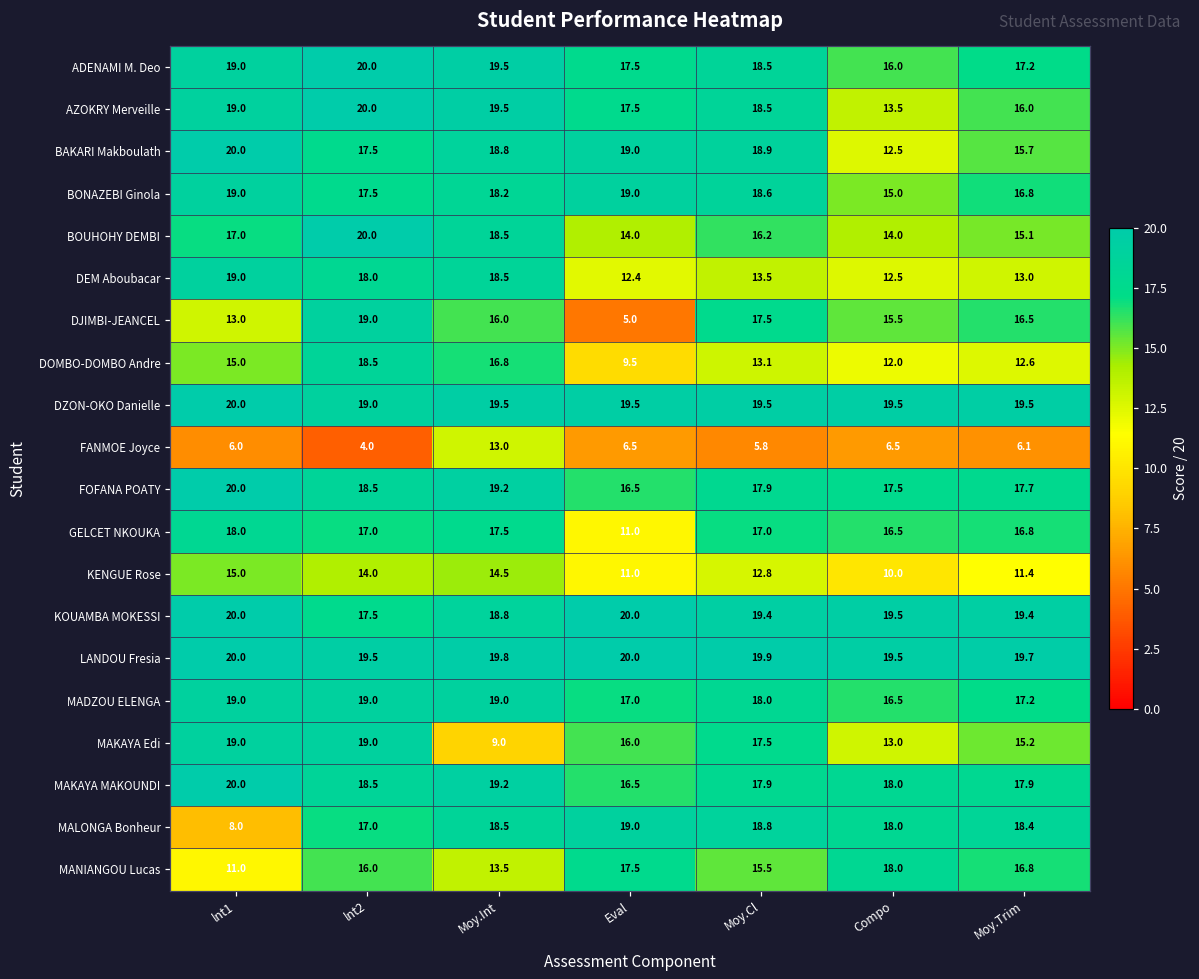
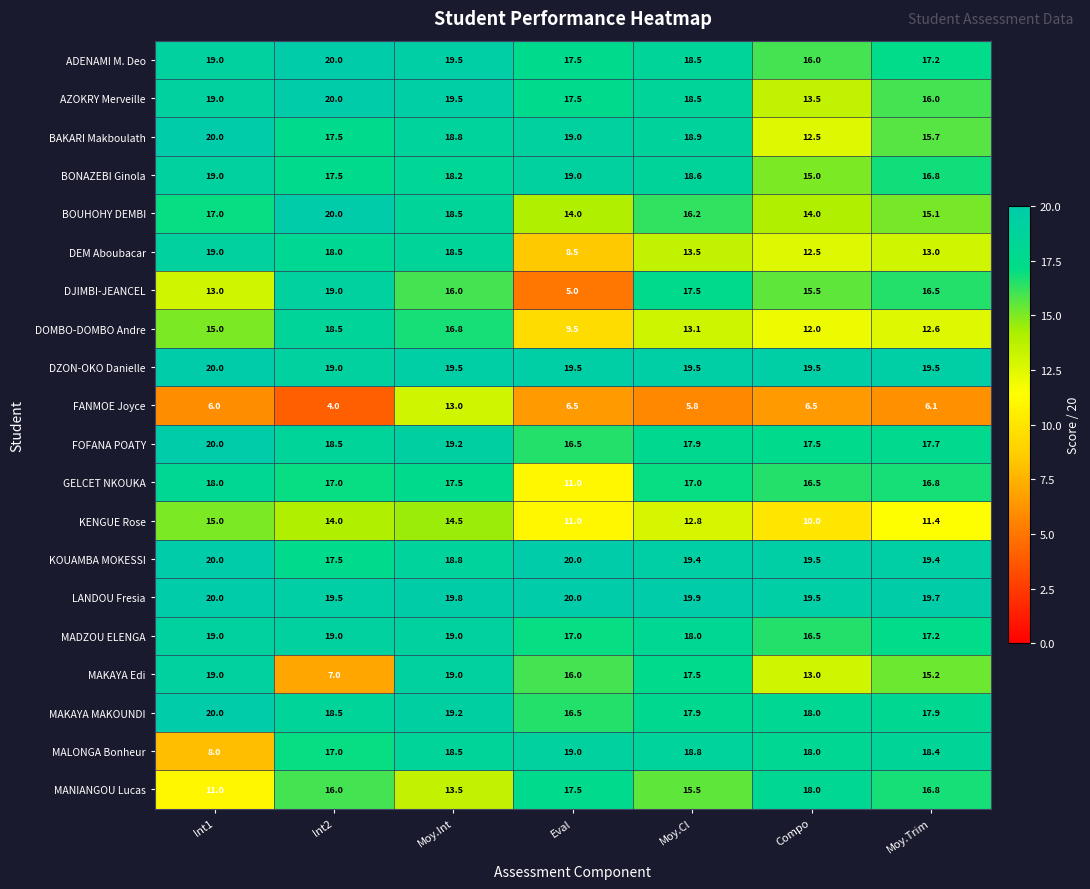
  {
    "ADENAMI M. Deo": {
      "lnt1": 19.0,
      "lnt2": 20.0,
      "Moy.Int": 19.5,
      "Eval": 17.5,
      "Moy.Cl": 18.5,
      "Compo": 16.0,
      "Moy.Trim": 17.2
    },
    "AZOKRY Merveille": {
      "lnt1": 19.0,
      "lnt2": 20.0,
      "Moy.Int": 19.5,
      "Eval": 17.5,
      "Moy.Cl": 18.5,
      "Compo": 13.5,
      "Moy.Trim": 16.0
    },
    "BAKARI Makboulath": {
      "lnt1": 20.0,
      "lnt2": 17.5,
      "Moy.Int": 18.8,
      "Eval": 19.0,
      "Moy.Cl": 18.9,
      "Compo": 12.5,
      "Moy.Trim": 15.7
    },
    "BONAZEBI Ginola": {
      "lnt1": 19.0,
      "lnt2": 17.5,
      "Moy.Int": 18.2,
      "Eval": 19.0,
      "Moy.Cl": 18.6,
      "Compo": 15.0,
      "Moy.Trim": 16.8
    },
    "BOUHOHY DEMBI": {
      "lnt1": 17.0,
      "lnt2": 20.0,
      "Moy.Int": 18.5,
      "Eval": 14.0,
      "Moy.Cl": 16.2,
      "Compo": 14.0,
      "Moy.Trim": 15.1
    },
    "DEM Aboubacar": {
      "lnt1": 19.0,
      "lnt2": 18.0,
      "Moy.Int": 18.5,
-     "Eval": 12.4,
+     "Eval": 8.5,
      "Moy.Cl": 13.5,
      "Compo": 12.5,
      "Moy.Trim": 13.0
    },
    "DJIMBI-JEANCEL": {
      "lnt1": 13.0,
      "lnt2": 19.0,
      "Moy.Int": 16.0,
      "Eval": 5.0,
      "Moy.Cl": 17.5,
      "Compo": 15.5,
      "Moy.Trim": 16.5
    },
    "DOMBO-DOMBO Andre": {
      "lnt1": 15.0,
      "lnt2": 18.5,
      "Moy.Int": 16.8,
      "Eval": 9.5,
      "Moy.Cl": 13.1,
      "Compo": 12.0,
      "Moy.Trim": 12.6
    },
    "DZON-OKO Danielle": {
      "lnt1": 20.0,
      "lnt2": 19.0,
      "Moy.Int": 19.5,
      "Eval": 19.5,
      "Moy.Cl": 19.5,
      "Compo": 19.5,
      "Moy.Trim": 19.5
    },
    "FANMOE Joyce": {
      "lnt1": 6.0,
      "lnt2": 4.0,
      "Moy.Int": 13.0,
      "Eval": 6.5,
      "Moy.Cl": 5.8,
      "Compo": 6.5,
      "Moy.Trim": 6.1
    },
    "FOFANA POATY": {
      "lnt1": 20.0,
      "lnt2": 18.5,
      "Moy.Int": 19.2,
      "Eval": 16.5,
      "Moy.Cl": 17.9,
      "Compo": 17.5,
      "Moy.Trim": 17.7
    },
    "GELCET NKOUKA": {
      "lnt1": 18.0,
      "lnt2": 17.0,
      "Moy.Int": 17.5,
      "Eval": 11.0,
      "Moy.Cl": 17.0,
      "Compo": 16.5,
      "Moy.Trim": 16.8
    },
    "KENGUE Rose": {
      "lnt1": 15.0,
      "lnt2": 14.0,
      "Moy.Int": 14.5,
      "Eval": 11.0,
      "Moy.Cl": 12.8,
      "Compo": 10.0,
      "Moy.Trim": 11.4
    },
    "KOUAMBA MOKESSI": {
      "lnt1": 20.0,
      "lnt2": 17.5,
      "Moy.Int": 18.8,
      "Eval": 20.0,
      "Moy.Cl": 19.4,
      "Compo": 19.5,
      "Moy.Trim": 19.4
    },
    "LANDOU Fresia": {
      "lnt1": 20.0,
      "lnt2": 19.5,
      "Moy.Int": 19.8,
      "Eval": 20.0,
      "Moy.Cl": 19.9,
      "Compo": 19.5,
      "Moy.Trim": 19.7
    },
    "MADZOU ELENGA": {
      "lnt1": 19.0,
      "lnt2": 19.0,
      "Moy.Int": 19.0,
      "Eval": 17.0,
      "Moy.Cl": 18.0,
      "Compo": 16.5,
      "Moy.Trim": 17.2
    },
    "MAKAYA Edi": {
      "lnt1": 19.0,
-     "lnt2": 19.0,
-     "Moy.Int": 9.0,
+     "lnt2": 7.0,
+     "Moy.Int": 19.0,
      "Eval": 16.0,
      "Moy.Cl": 17.5,
      "Compo": 13.0,
      "Moy.Trim": 15.2
    },
    "MAKAYA MAKOUNDI": {
      "lnt1": 20.0,
      "lnt2": 18.5,
      "Moy.Int": 19.2,
      "Eval": 16.5,
      "Moy.Cl": 17.9,
      "Compo": 18.0,
      "Moy.Trim": 17.9
    },
    "MALONGA Bonheur": {
      "lnt1": 8.0,
      "lnt2": 17.0,
      "Moy.Int": 18.5,
      "Eval": 19.0,
      "Moy.Cl": 18.8,
      "Compo": 18.0,
      "Moy.Trim": 18.4
    },
    "MANIANGOU Lucas": {
      "lnt1": 11.0,
      "lnt2": 16.0,
      "Moy.Int": 13.5,
      "Eval": 17.5,
      "Moy.Cl": 15.5,
      "Compo": 18.0,
      "Moy.Trim": 16.8
    }
  }
